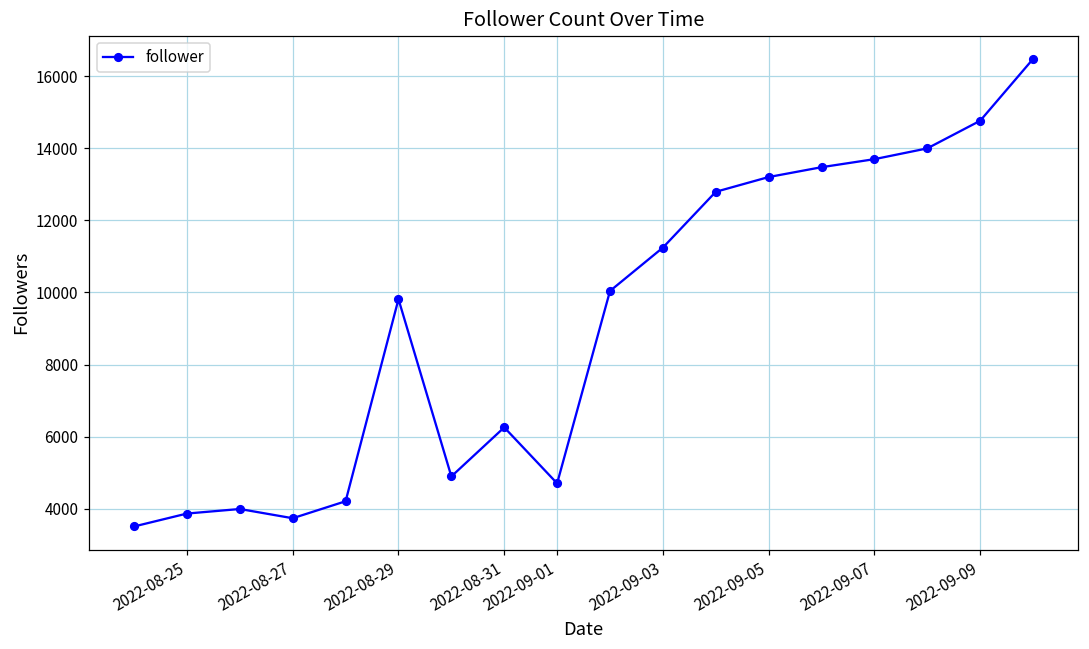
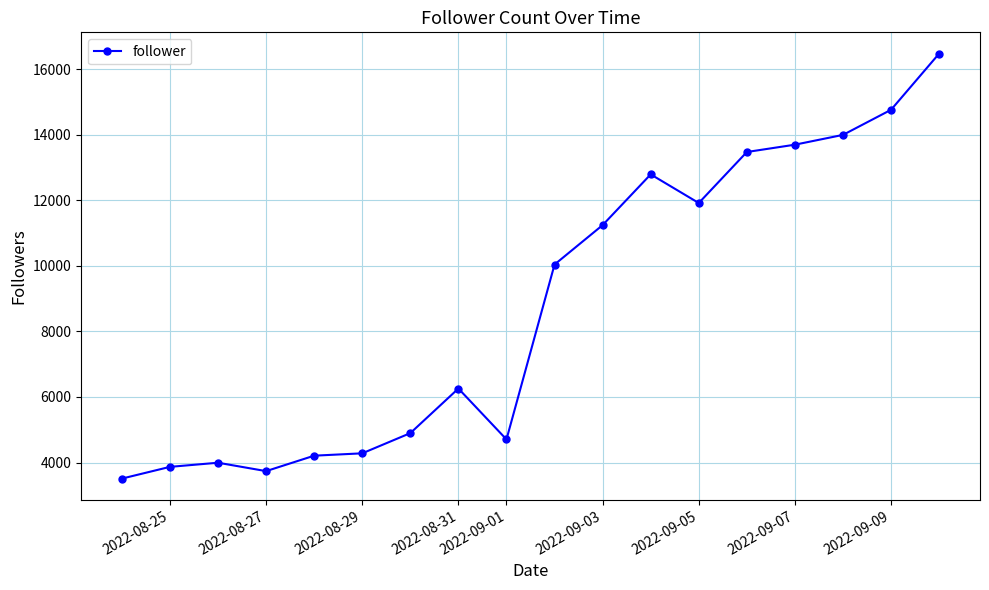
  {
    "2022-08-25": 3900,
    "2022-08-27": 3700,
-   "2022-08-29": 9800,
+   "2022-08-29": 4300,
    "2022-08-31": 6300,
    "2022-09-01": 4700,
    "2022-09-03": 11200,
-   "2022-09-05": 13200,
+   "2022-09-05": 11900,
    "2022-09-07": 13700,
    "2022-09-09": 14800
  }
